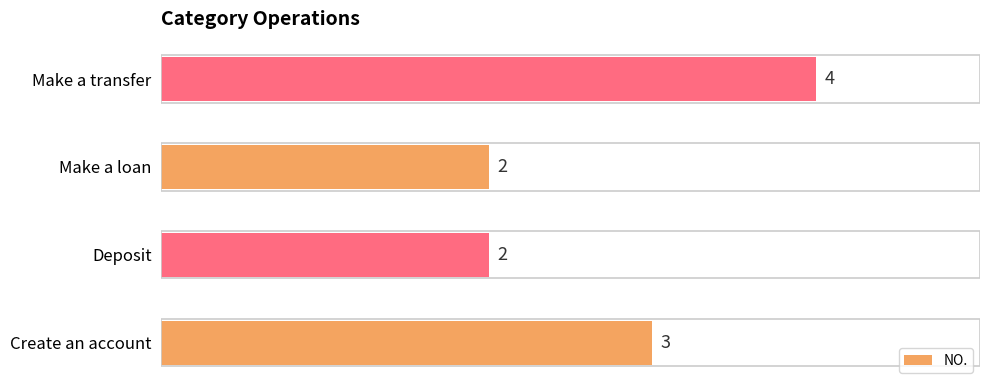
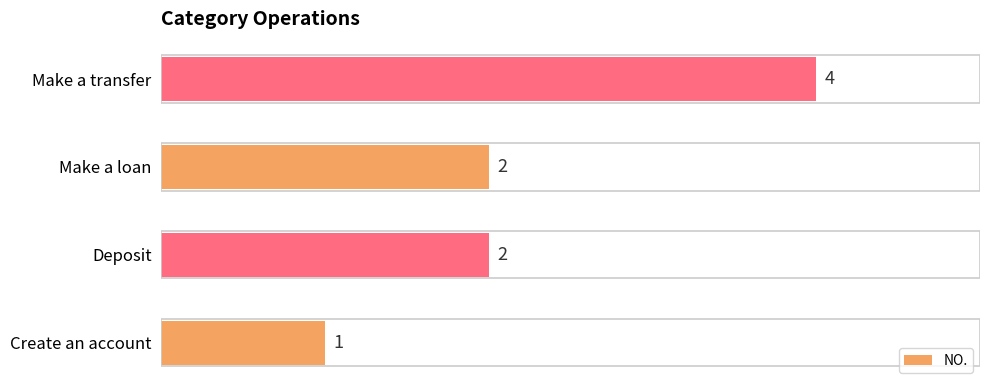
  {
    "Make a transfer": 4,
    "Make a loan": 2,
    "Deposit": 2,
-   "Create an account": 3
+   "Create an account": 1
  }
